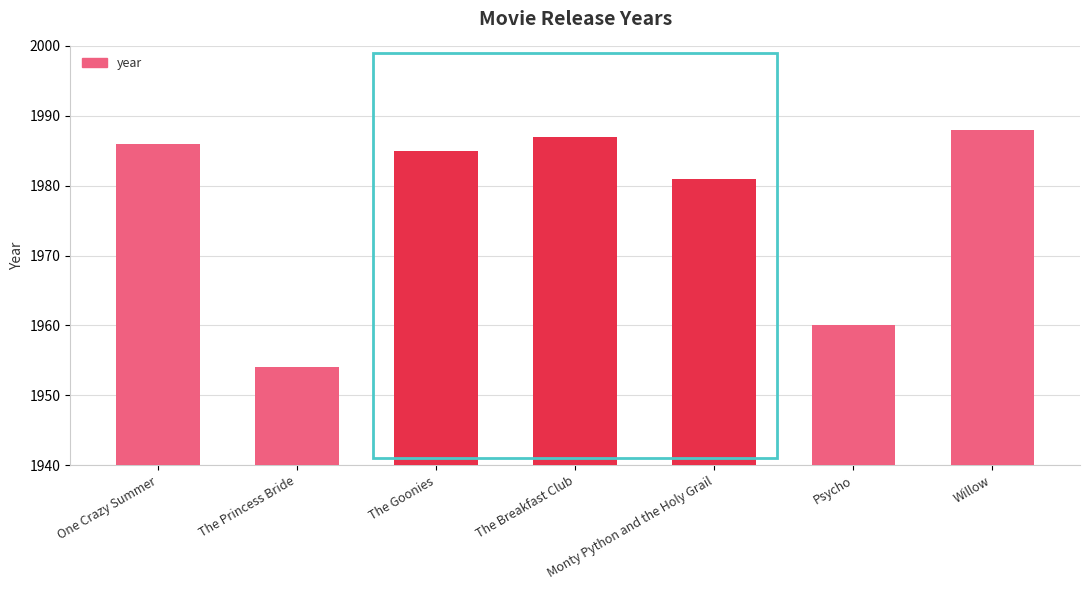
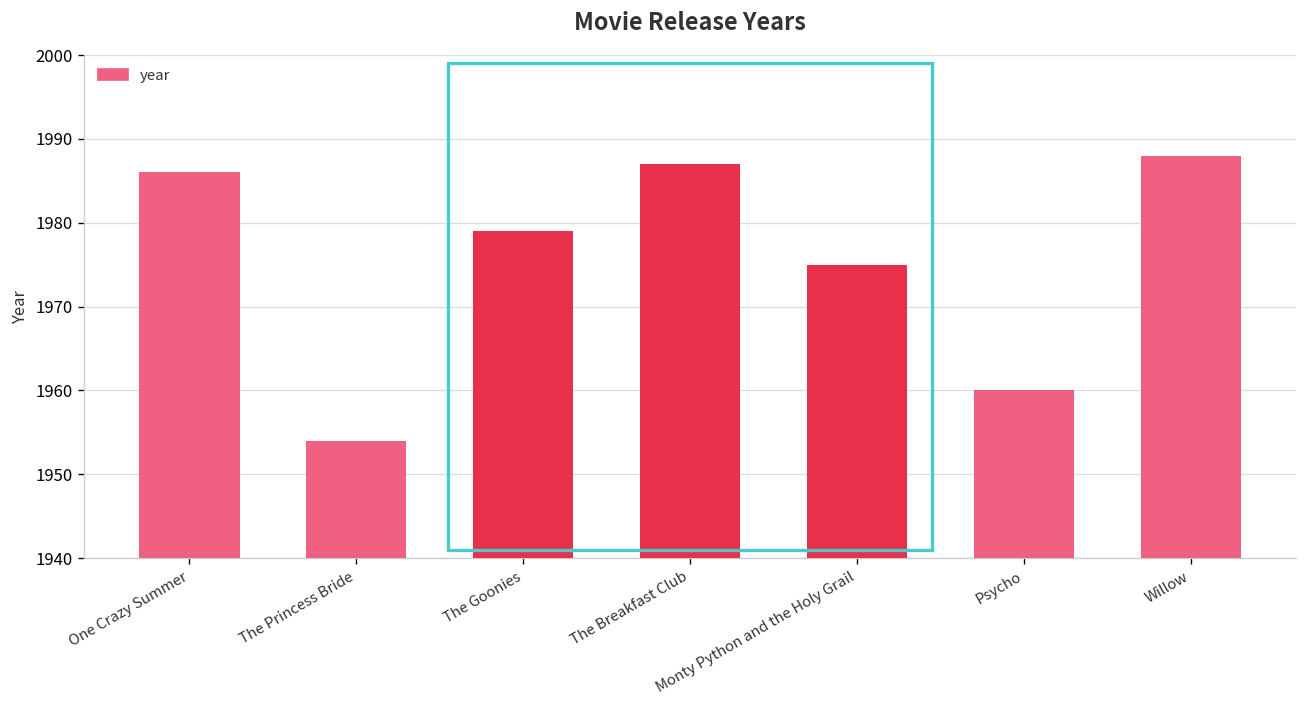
  {
    "One Crazy Summer": 1986,
    "The Princess Bride": 1954,
-   "The Goonies": 1985,
+   "The Goonies": 1979,
    "The Breakfast Club": 1987,
-   "Monty Python and the Holy Grail": 1981,
+   "Monty Python and the Holy Grail": 1975,
    "Psycho": 1960,
    "Willow": 1988
  }
